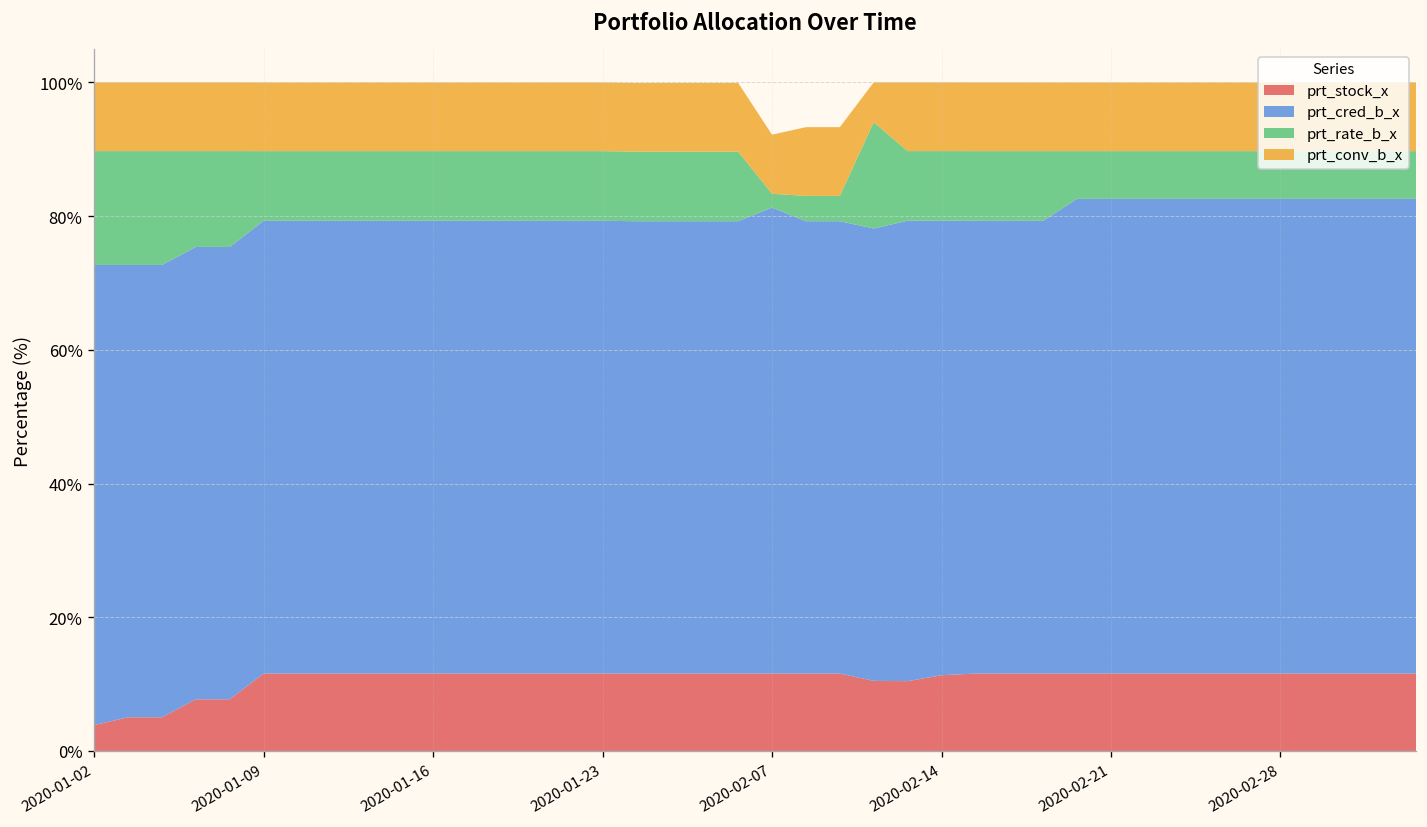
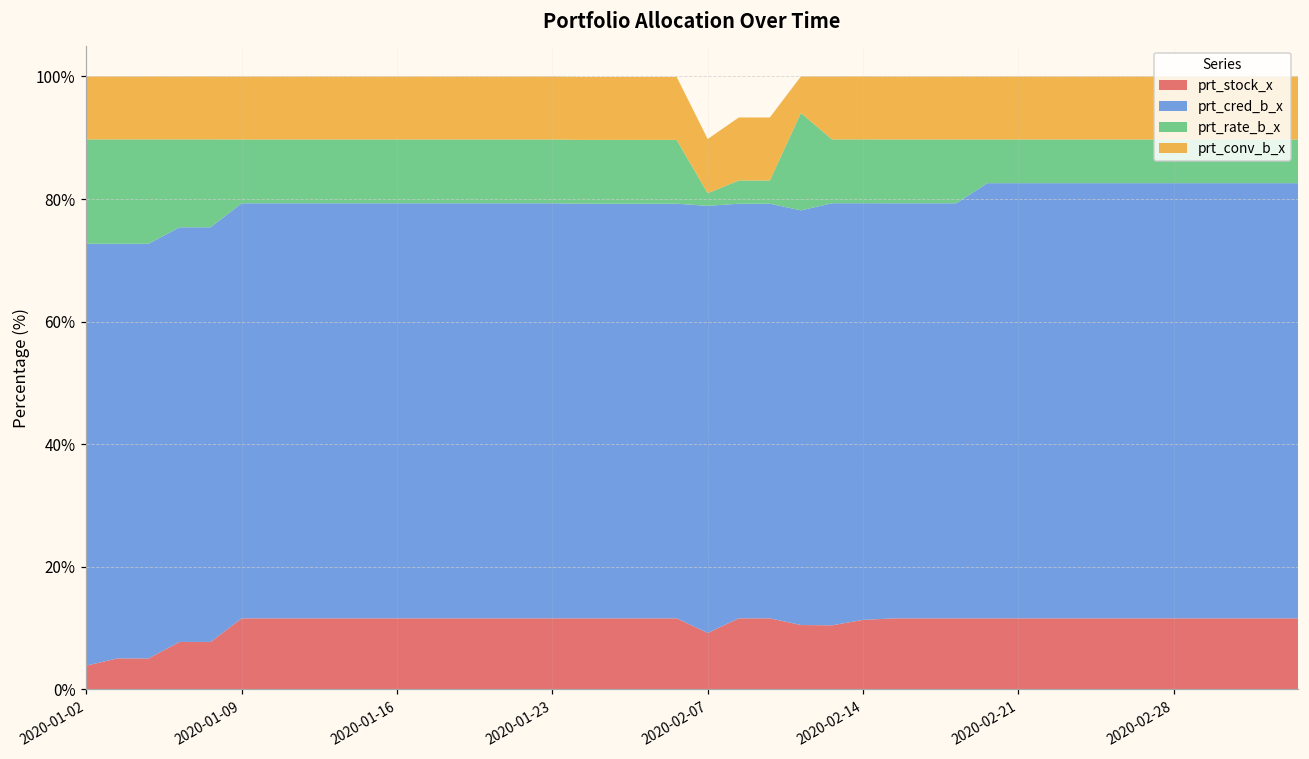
  {
    "prt_stock_x": {
      "2020-01-02": "4%",
      "2020-01-09": "12%",
      "2020-01-16": "12%",
      "2020-01-23": "12%",
-     "2020-02-07": "12%",
+     "2020-02-07": "9%",
      "2020-02-14": "11%",
      "2020-02-21": "12%",
      "2020-02-28": "12%"
    },
    "prt_cred_b_x": {
      "2020-01-02": "69%",
      "2020-01-09": "68%",
      "2020-01-16": "68%",
      "2020-01-23": "68%",
      "2020-02-07": "70%",
      "2020-02-14": "68%",
      "2020-02-21": "71%",
      "2020-02-28": "71%"
    },
    "prt_rate_b_x": {
      "2020-01-02": "17%",
      "2020-01-09": "10%",
      "2020-01-16": "10%",
      "2020-01-23": "10%",
      "2020-02-07": "2%",
      "2020-02-14": "10%",
      "2020-02-21": "7%"
    },
    "prt_conv_b_x": {
      "2020-01-02": "10%",
      "2020-01-09": "10%",
      "2020-01-16": "10%",
      "2020-01-23": "10%",
      "2020-02-07": "9%",
      "2020-02-14": "10%",
      "2020-02-21": "10%"
    }
  }
